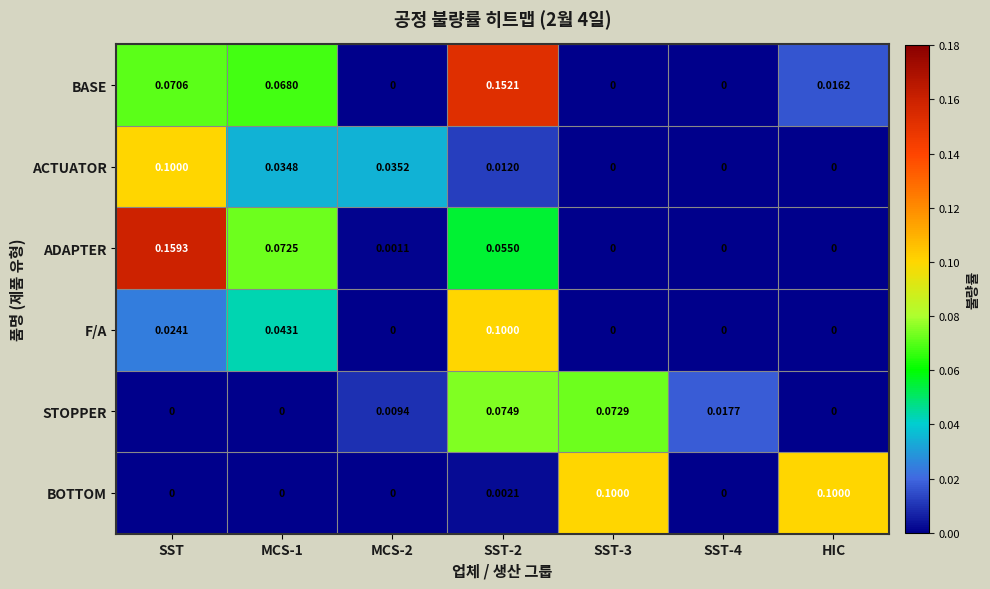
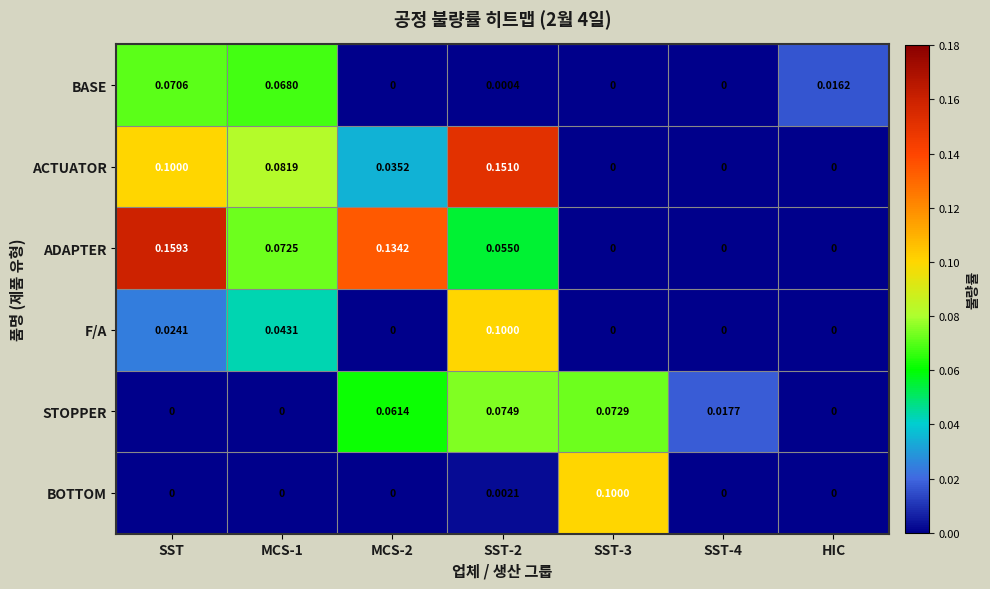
  {
    "BASE": {
      "SST": 0.0706,
      "MCS-1": 0.0680,
      "MCS-2": 0,
-     "SST-2": 0.1521,
+     "SST-2": 0.0004,
      "SST-3": 0,
      "SST-4": 0,
      "HIC": 0.0162
    },
    "ACTUATOR": {
      "SST": 0.1000,
-     "MCS-1": 0.0348,
+     "MCS-1": 0.0819,
      "MCS-2": 0.0352,
-     "SST-2": 0.0120,
+     "SST-2": 0.1510,
      "SST-3": 0,
      "SST-4": 0,
      "HIC": 0
    },
    "ADAPTER": {
      "SST": 0.1593,
      "MCS-1": 0.0725,
-     "MCS-2": 0.0011,
+     "MCS-2": 0.1342,
      "SST-2": 0.0550,
      "SST-3": 0,
      "SST-4": 0,
      "HIC": 0
    },
    "F/A": {
      "SST": 0.0241,
      "MCS-1": 0.0431,
      "MCS-2": 0,
      "SST-2": 0.1000,
      "SST-3": 0,
      "SST-4": 0,
      "HIC": 0
    },
    "STOPPER": {
      "SST": 0,
      "MCS-1": 0,
-     "MCS-2": 0.0094,
+     "MCS-2": 0.0614,
      "SST-2": 0.0749,
      "SST-3": 0.0729,
      "SST-4": 0.0177,
      "HIC": 0
    },
    "BOTTOM": {
      "SST": 0,
      "MCS-1": 0,
      "MCS-2": 0,
      "SST-2": 0.0021,
      "SST-3": 0.1000,
      "SST-4": 0,
-     "HIC": 0.1000
+     "HIC": 0
    }
  }
